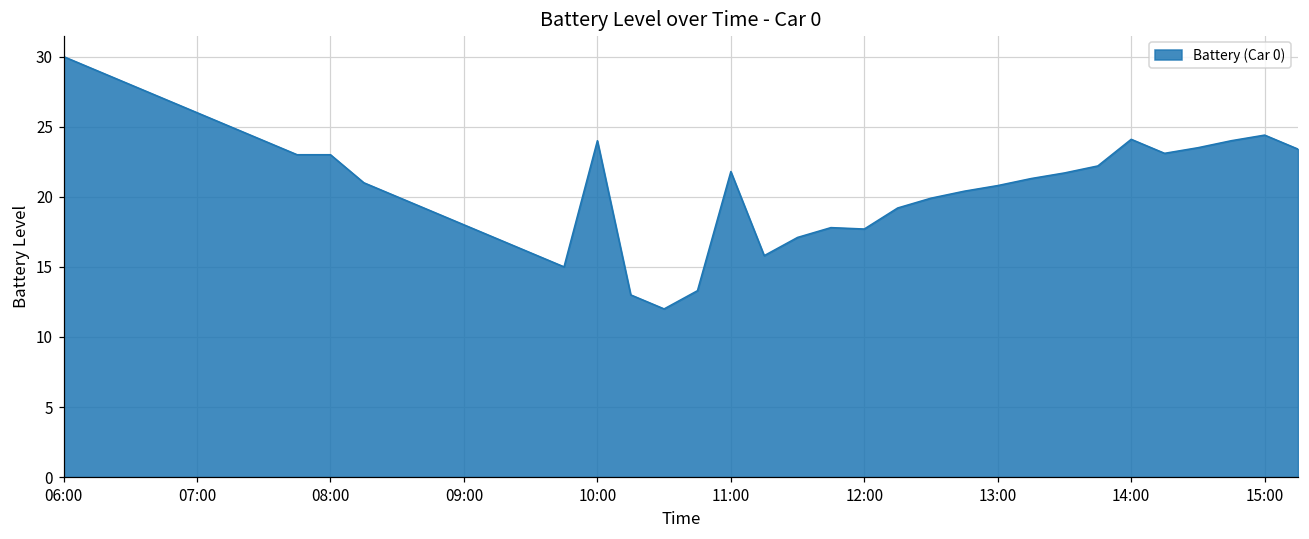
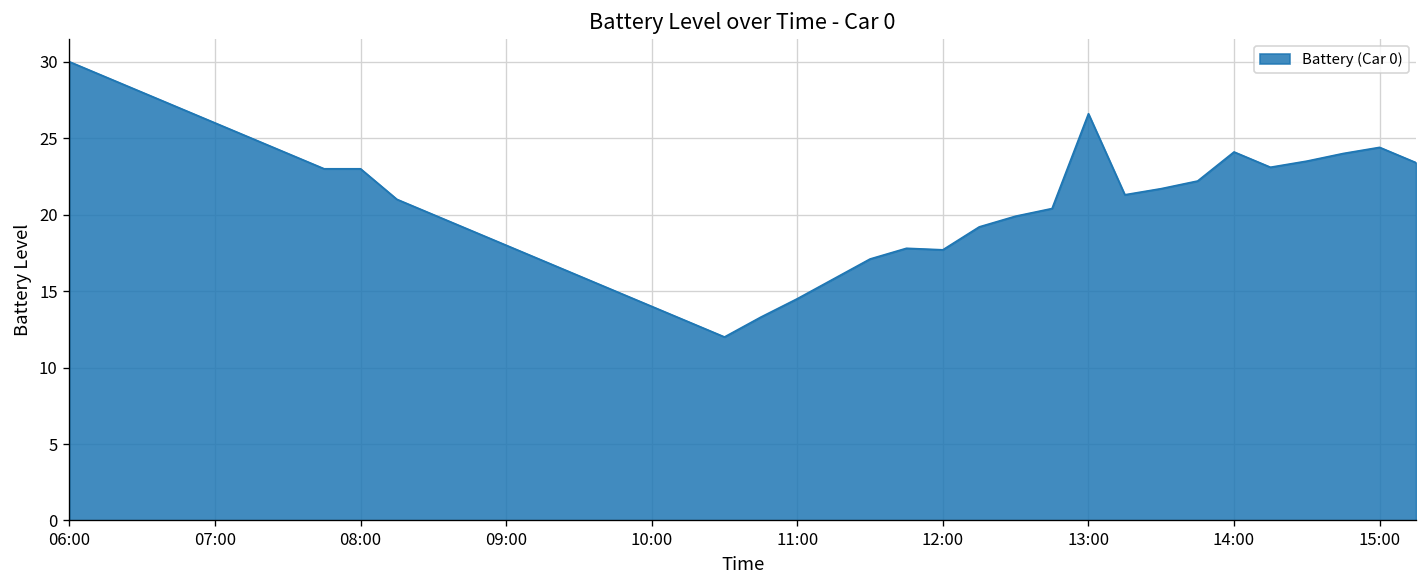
  {
    "06:00": 30.0,
    "07:00": 26.0,
    "08:00": 23.0,
    "09:00": 18.0,
-   "10:00": 24,
-   "11:00": 21.8,
+   "10:00": 14,
+   "11:00": 14.5,
    "12:00": 17.7,
-   "13:00": 20.8,
+   "13:00": 26.6,
    "14:00": 24.1,
    "15:00": 24.4
  }
